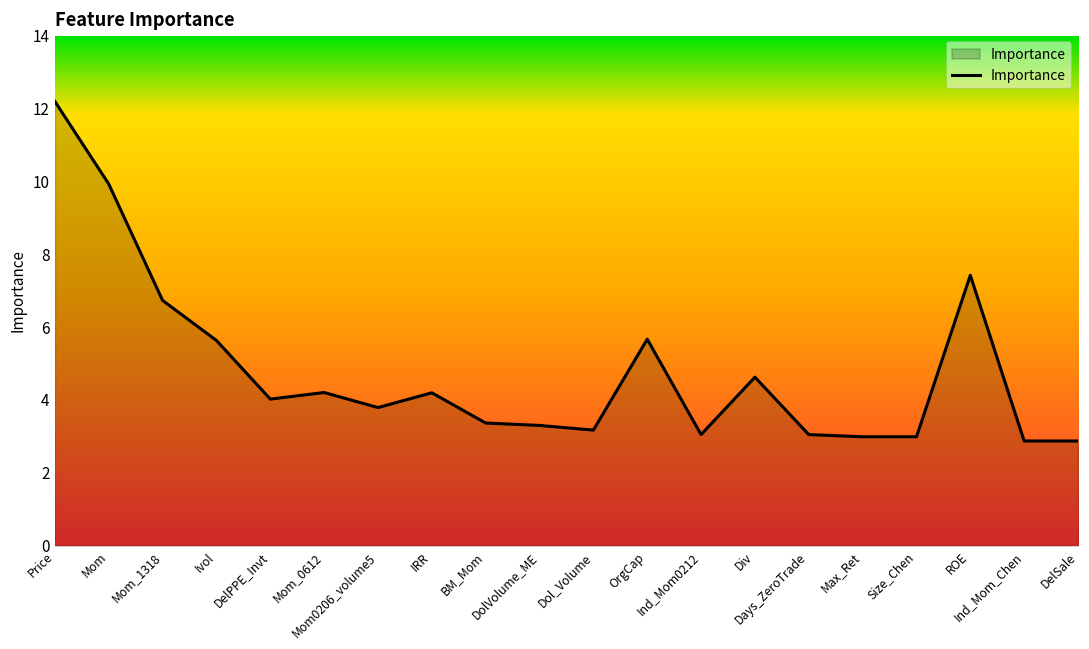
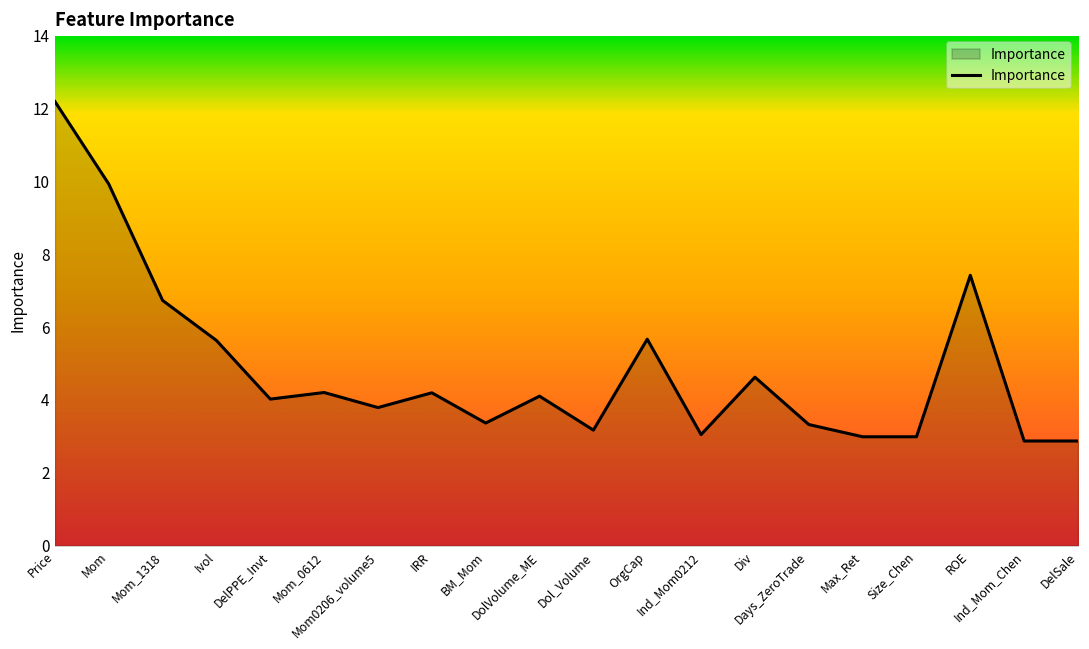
  {
    "Price": 12.2,
    "Mom": 9.9,
    "Mom_1318": 6.7,
    "Ivol": 5.6,
    "DelPPE_Invt": 4.0,
    "Mom_0612": 4.2,
    "Mom0206_volume5": 3.8,
    "IRR": 4.2,
    "BM_Mom": 3.4,
-   "DolVolume_ME": 3.3,
+   "DolVolume_ME": 4.1,
    "Dol_Volume": 3.2,
    "OrgCap": 5.7,
    "Ind_Mom0212": 3.0,
    "Div": 4.6,
-   "Days_ZeroTrade": 3.0,
+   "Days_ZeroTrade": 3.3,
    "Max_Ret": 3.0,
    "Size_Chen": 3.0,
    "ROE": 7.4,
    "Ind_Mom_Chen": 2.9,
    "DelSale": 2.9
  }
